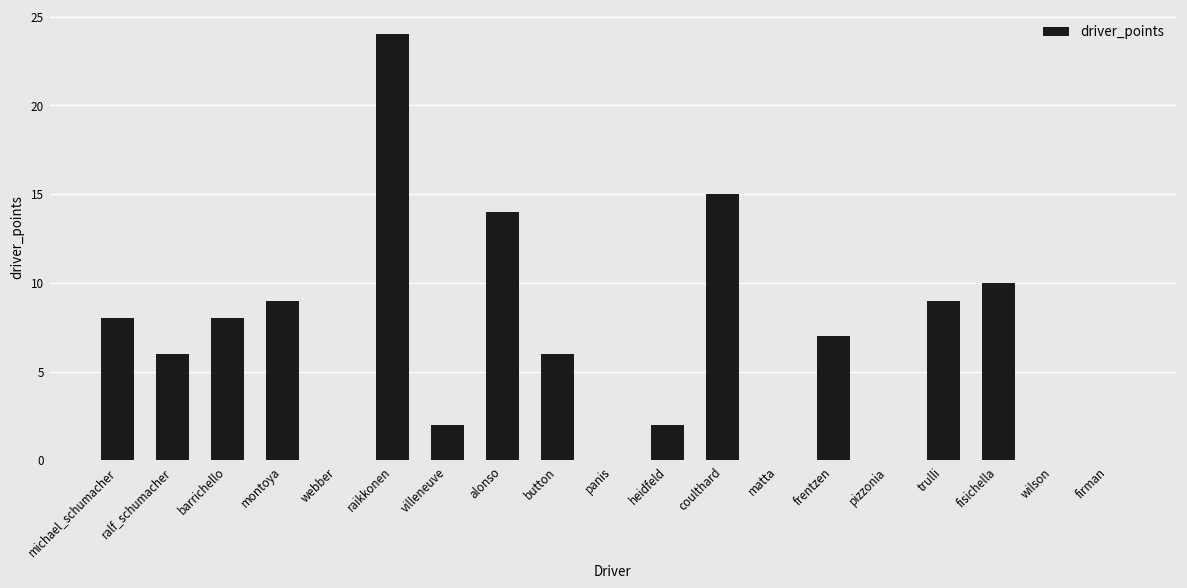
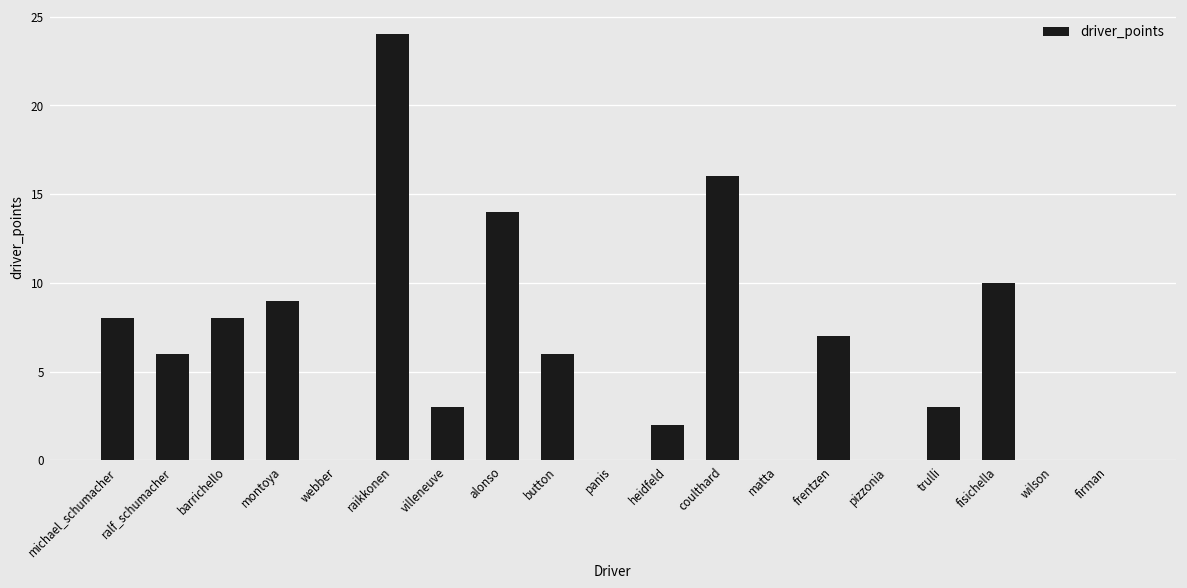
  {
    "michael_schumacher": 8,
    "ralf_schumacher": 6,
    "barrichello": 8,
    "montoya": 9,
    "webber": 0,
    "raikkonen": 24,
-   "villeneuve": 2,
+   "villeneuve": 3,
    "alonso": 14,
    "button": 6,
    "panis": 0,
    "heidfeld": 2,
-   "coulthard": 15,
+   "coulthard": 16,
    "matta": 0,
    "frentzen": 7,
    "pizzonia": 0,
-   "trulli": 9,
+   "trulli": 3,
    "fisichella": 10,
    "wilson": 0,
    "firman": 0
  }
